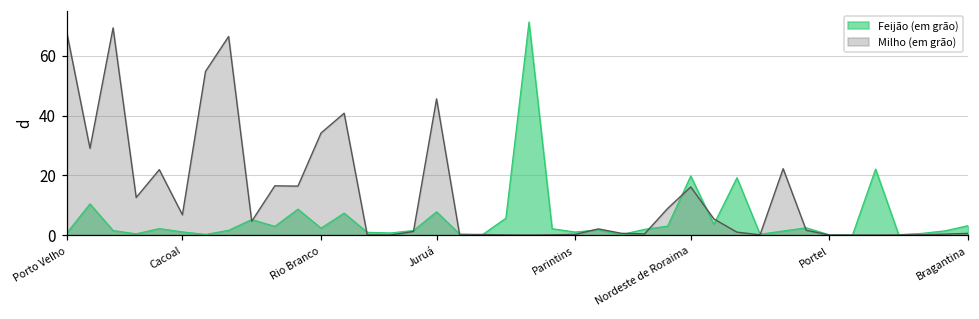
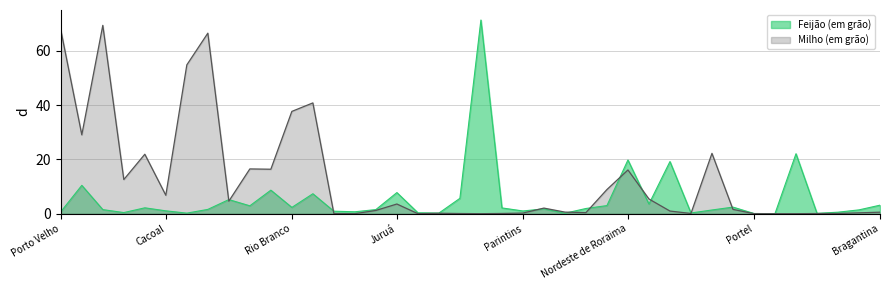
  {
    "Feijão (em grão)": {
      "Porto Velho": 1,
      "Cacoal": 1,
      "Rio Branco": 2,
      "Juruá": 8,
      "Nordeste de Roraima": 20,
      "Bragantina": 3
    },
    "Milho (em grão)": {
      "Porto Velho": 68,
      "Cacoal": 7,
-     "Rio Branco": 34,
-     "Juruá": 46,
+     "Rio Branco": 38,
+     "Juruá": 4,
      "Nordeste de Roraima": 16,
      "Bragantina": 1
    }
  }
